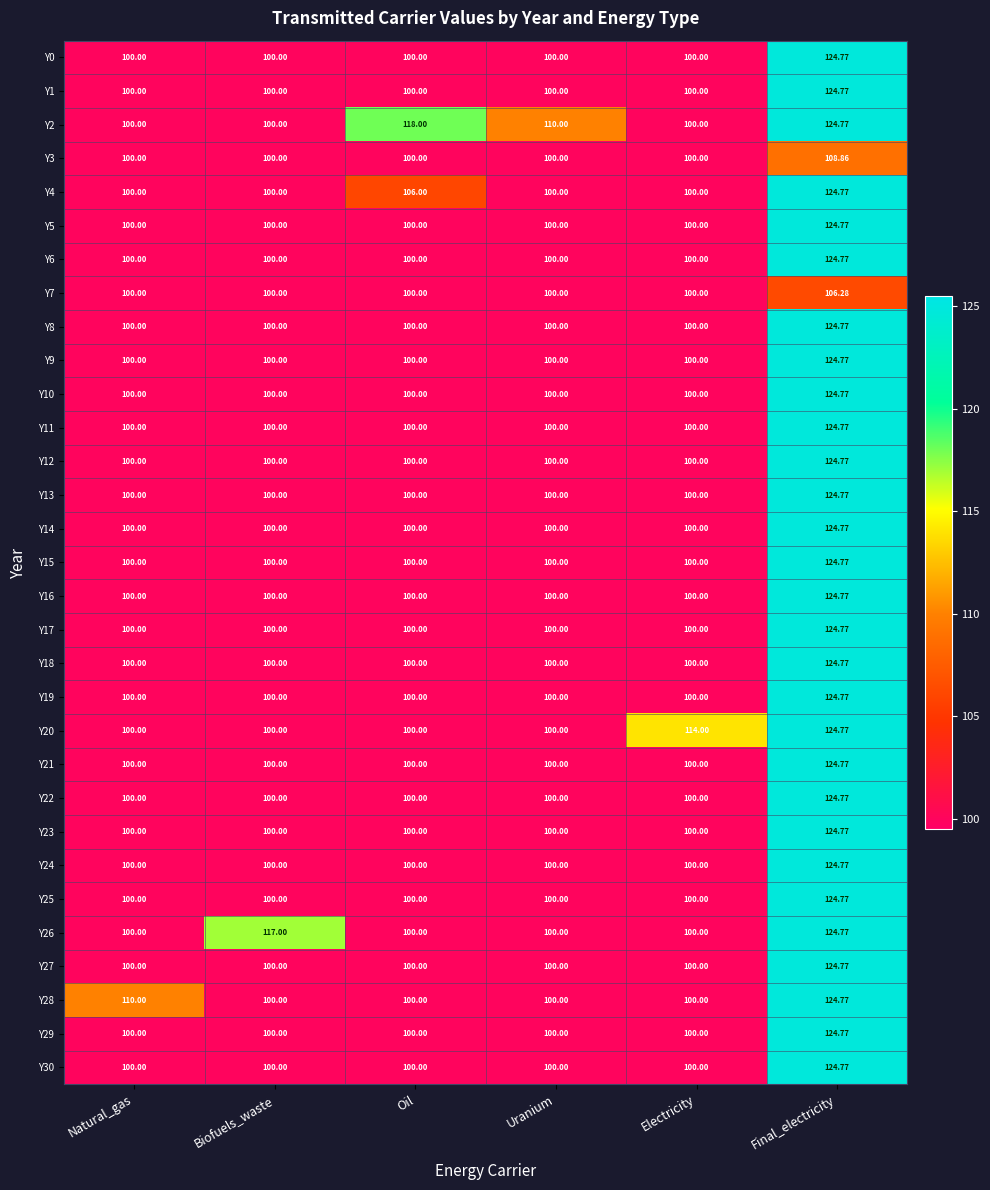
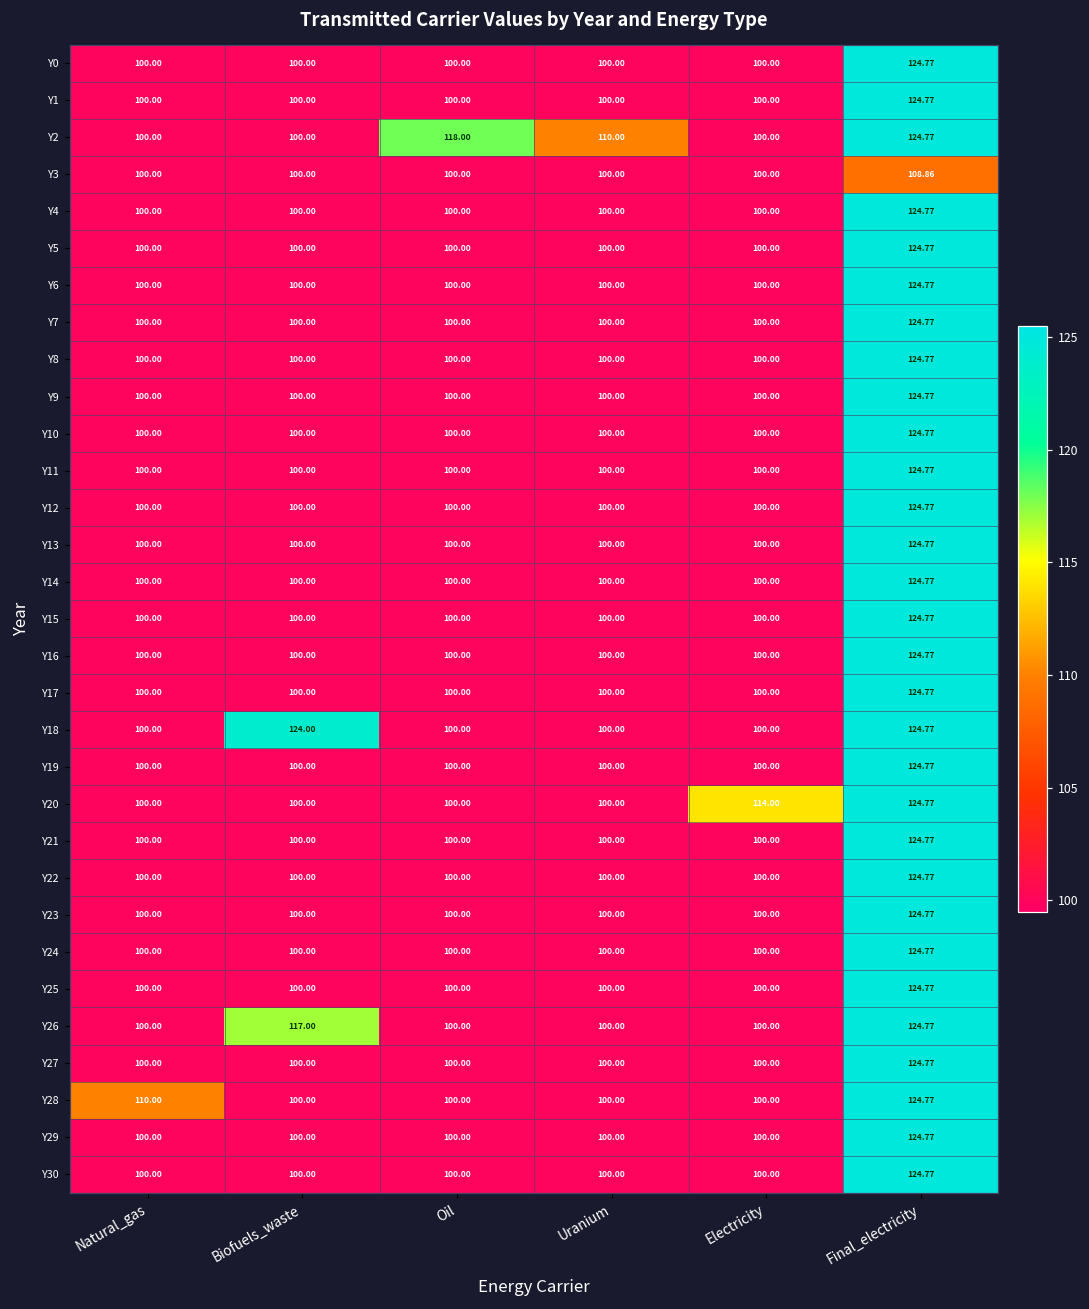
  {
    "Y0": {
      "Natural_gas": 100.00,
      "Biofuels_waste": 100.00,
      "Oil": 100.00,
      "Uranium": 100.00,
      "Electricity": 100.00,
      "Final_electricity": 124.77
    },
    "Y1": {
      "Natural_gas": 100.00,
      "Biofuels_waste": 100.00,
      "Oil": 100.00,
      "Uranium": 100.00,
      "Electricity": 100.00,
      "Final_electricity": 124.77
    },
    "Y2": {
      "Natural_gas": 100.00,
      "Biofuels_waste": 100.00,
      "Oil": 118.00,
      "Uranium": 110.00,
      "Electricity": 100.00,
      "Final_electricity": 124.77
    },
    "Y3": {
      "Natural_gas": 100.00,
      "Biofuels_waste": 100.00,
      "Oil": 100.00,
      "Uranium": 100.00,
      "Electricity": 100.00,
      "Final_electricity": 108.86
    },
    "Y4": {
      "Natural_gas": 100.00,
      "Biofuels_waste": 100.00,
-     "Oil": 106.00,
+     "Oil": 100.00,
      "Uranium": 100.00,
      "Electricity": 100.00,
      "Final_electricity": 124.77
    },
    "Y5": {
      "Natural_gas": 100.00,
      "Biofuels_waste": 100.00,
      "Oil": 100.00,
      "Uranium": 100.00,
      "Electricity": 100.00,
      "Final_electricity": 124.77
    },
    "Y6": {
      "Natural_gas": 100.00,
      "Biofuels_waste": 100.00,
      "Oil": 100.00,
      "Uranium": 100.00,
      "Electricity": 100.00,
      "Final_electricity": 124.77
    },
    "Y7": {
      "Natural_gas": 100.00,
      "Biofuels_waste": 100.00,
      "Oil": 100.00,
      "Uranium": 100.00,
      "Electricity": 100.00,
-     "Final_electricity": 106.28
+     "Final_electricity": 124.77
    },
    "Y8": {
      "Natural_gas": 100.00,
      "Biofuels_waste": 100.00,
      "Oil": 100.00,
      "Uranium": 100.00,
      "Electricity": 100.00,
      "Final_electricity": 124.77
    },
    "Y9": {
      "Natural_gas": 100.00,
      "Biofuels_waste": 100.00,
      "Oil": 100.00,
      "Uranium": 100.00,
      "Electricity": 100.00,
      "Final_electricity": 124.77
    },
    "Y10": {
      "Natural_gas": 100.00,
      "Biofuels_waste": 100.00,
      "Oil": 100.00,
      "Uranium": 100.00,
      "Electricity": 100.00,
      "Final_electricity": 124.77
    },
    "Y11": {
      "Natural_gas": 100.00,
      "Biofuels_waste": 100.00,
      "Oil": 100.00,
      "Uranium": 100.00,
      "Electricity": 100.00,
      "Final_electricity": 124.77
    },
    "Y12": {
      "Natural_gas": 100.00,
      "Biofuels_waste": 100.00,
      "Oil": 100.00,
      "Uranium": 100.00,
      "Electricity": 100.00,
      "Final_electricity": 124.77
    },
    "Y13": {
      "Natural_gas": 100.00,
      "Biofuels_waste": 100.00,
      "Oil": 100.00,
      "Uranium": 100.00,
      "Electricity": 100.00,
      "Final_electricity": 124.77
    },
    "Y14": {
      "Natural_gas": 100.00,
      "Biofuels_waste": 100.00,
      "Oil": 100.00,
      "Uranium": 100.00,
      "Electricity": 100.00,
      "Final_electricity": 124.77
    },
    "Y15": {
      "Natural_gas": 100.00,
      "Biofuels_waste": 100.00,
      "Oil": 100.00,
      "Uranium": 100.00,
      "Electricity": 100.00,
      "Final_electricity": 124.77
    },
    "Y16": {
      "Natural_gas": 100.00,
      "Biofuels_waste": 100.00,
      "Oil": 100.00,
      "Uranium": 100.00,
      "Electricity": 100.00,
      "Final_electricity": 124.77
    },
    "Y17": {
      "Natural_gas": 100.00,
      "Biofuels_waste": 100.00,
      "Oil": 100.00,
      "Uranium": 100.00,
      "Electricity": 100.00,
      "Final_electricity": 124.77
    },
    "Y18": {
      "Natural_gas": 100.00,
-     "Biofuels_waste": 100.00,
+     "Biofuels_waste": 124.00,
      "Oil": 100.00,
      "Uranium": 100.00,
      "Electricity": 100.00,
      "Final_electricity": 124.77
    },
    "Y19": {
      "Natural_gas": 100.00,
      "Biofuels_waste": 100.00,
      "Oil": 100.00,
      "Uranium": 100.00,
      "Electricity": 100.00,
      "Final_electricity": 124.77
    },
    "Y20": {
      "Natural_gas": 100.00,
      "Biofuels_waste": 100.00,
      "Oil": 100.00,
      "Uranium": 100.00,
      "Electricity": 114.00,
      "Final_electricity": 124.77
    },
    "Y21": {
      "Natural_gas": 100.00,
      "Biofuels_waste": 100.00,
      "Oil": 100.00,
      "Uranium": 100.00,
      "Electricity": 100.00,
      "Final_electricity": 124.77
    },
    "Y22": {
      "Natural_gas": 100.00,
      "Biofuels_waste": 100.00,
      "Oil": 100.00,
      "Uranium": 100.00,
      "Electricity": 100.00,
      "Final_electricity": 124.77
    },
    "Y23": {
      "Natural_gas": 100.00,
      "Biofuels_waste": 100.00,
      "Oil": 100.00,
      "Uranium": 100.00,
      "Electricity": 100.00,
      "Final_electricity": 124.77
    },
    "Y24": {
      "Natural_gas": 100.00,
      "Biofuels_waste": 100.00,
      "Oil": 100.00,
      "Uranium": 100.00,
      "Electricity": 100.00,
      "Final_electricity": 124.77
    },
    "Y25": {
      "Natural_gas": 100.00,
      "Biofuels_waste": 100.00,
      "Oil": 100.00,
      "Uranium": 100.00,
      "Electricity": 100.00,
      "Final_electricity": 124.77
    },
    "Y26": {
      "Natural_gas": 100.00,
      "Biofuels_waste": 117.00,
      "Oil": 100.00,
      "Uranium": 100.00,
      "Electricity": 100.00,
      "Final_electricity": 124.77
    },
    "Y27": {
      "Natural_gas": 100.00,
      "Biofuels_waste": 100.00,
      "Oil": 100.00,
      "Uranium": 100.00,
      "Electricity": 100.00,
      "Final_electricity": 124.77
    },
    "Y28": {
      "Natural_gas": 110.00,
      "Biofuels_waste": 100.00,
      "Oil": 100.00,
      "Uranium": 100.00,
      "Electricity": 100.00,
      "Final_electricity": 124.77
    },
    "Y29": {
      "Natural_gas": 100.00,
      "Biofuels_waste": 100.00,
      "Oil": 100.00,
      "Uranium": 100.00,
      "Electricity": 100.00,
      "Final_electricity": 124.77
    },
    "Y30": {
      "Natural_gas": 100.00,
      "Biofuels_waste": 100.00,
      "Oil": 100.00,
      "Uranium": 100.00,
      "Electricity": 100.00,
      "Final_electricity": 124.77
    }
  }
